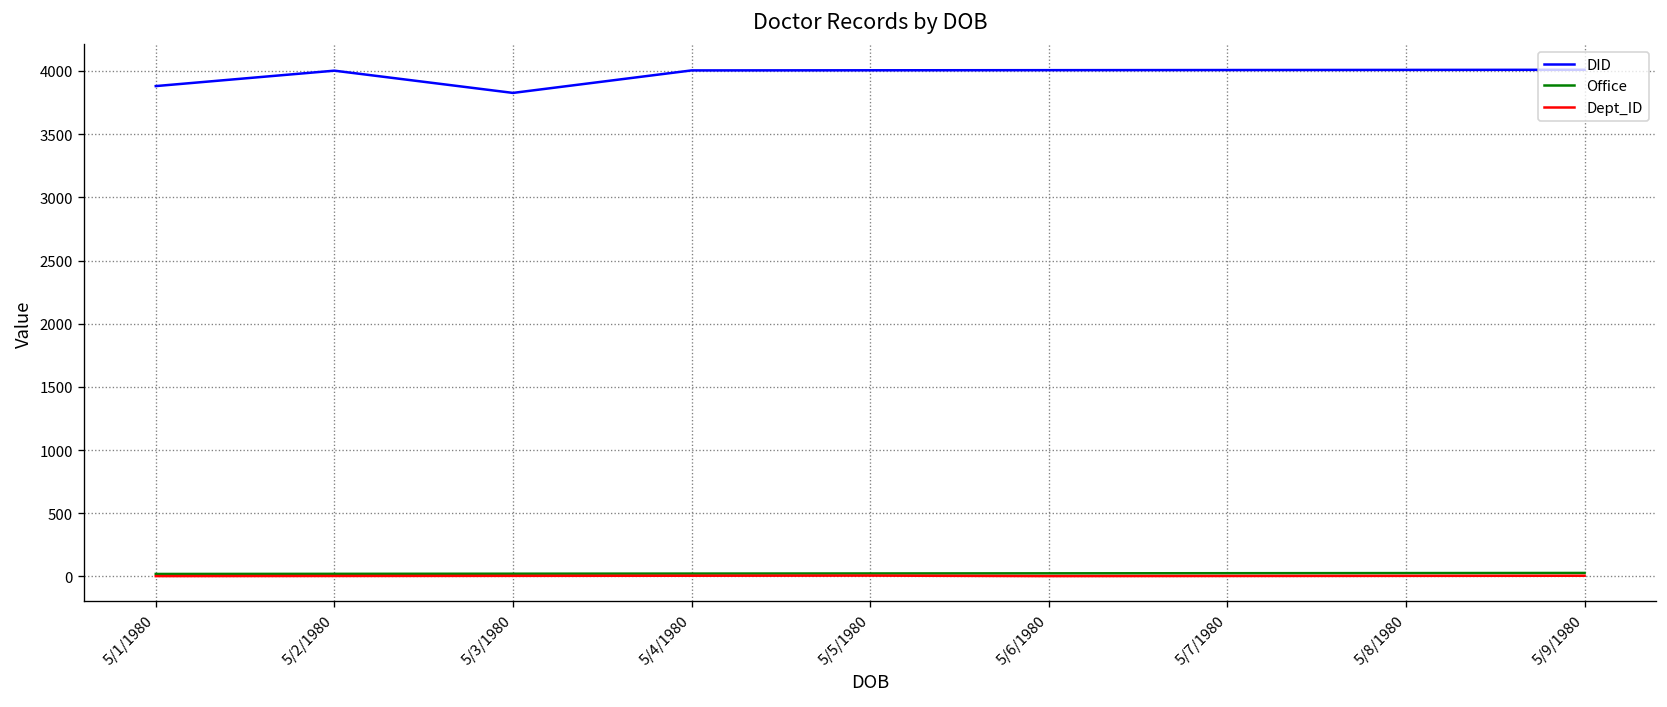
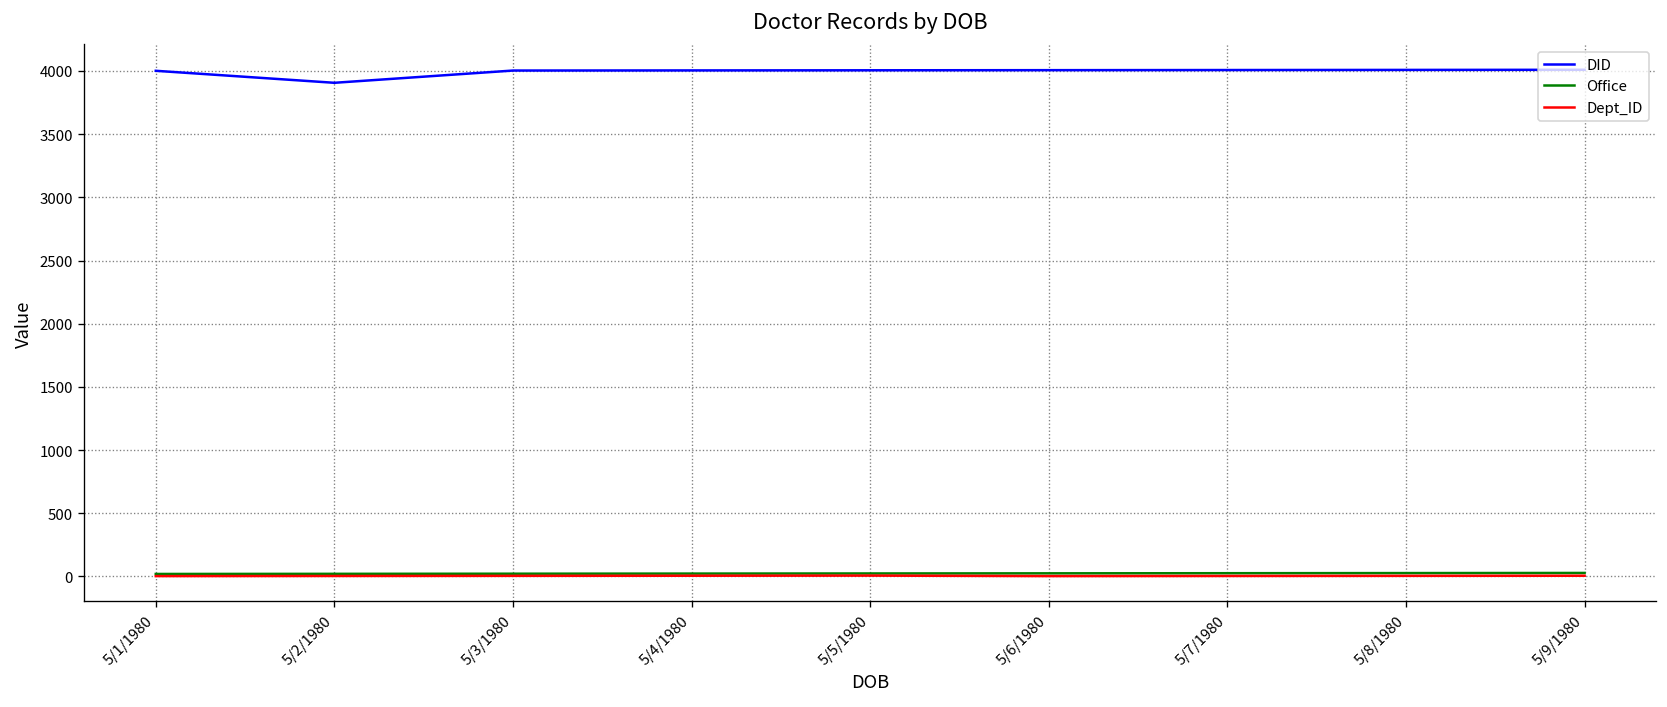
  {
    "DID": {
-     "5/1/1980": 3880,
-     "5/2/1980": 4000,
-     "5/3/1980": 3830,
+     "5/1/1980": 4000,
+     "5/2/1980": 3910,
+     "5/3/1980": 4000,
      "5/4/1980": 4000,
      "5/5/1980": 4010,
      "5/6/1980": 4010,
      "5/7/1980": 4010,
      "5/8/1980": 4010
    }
  }
